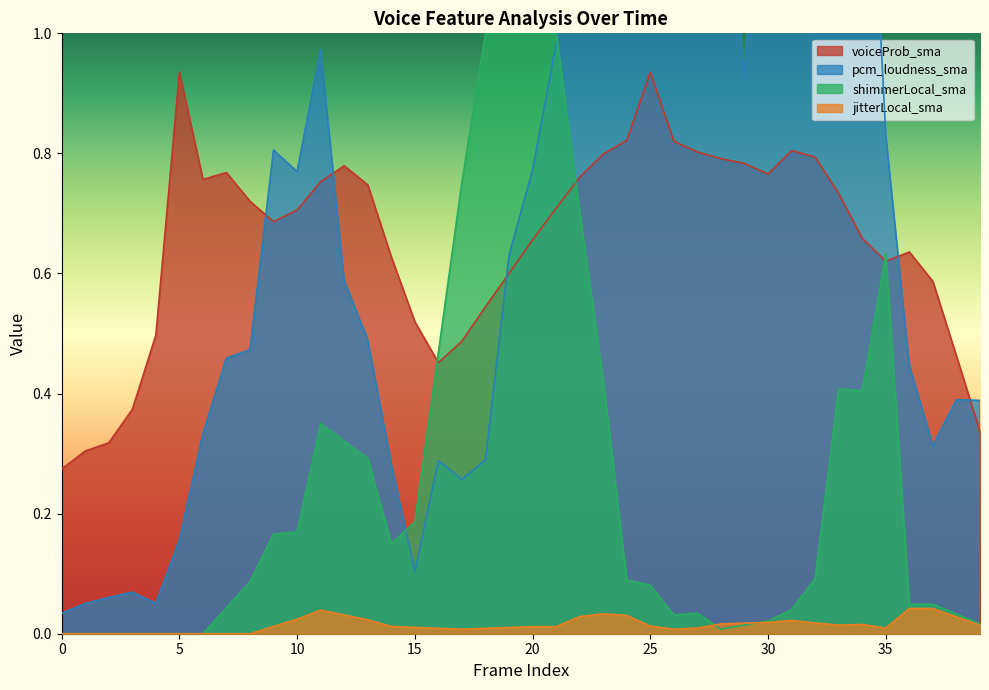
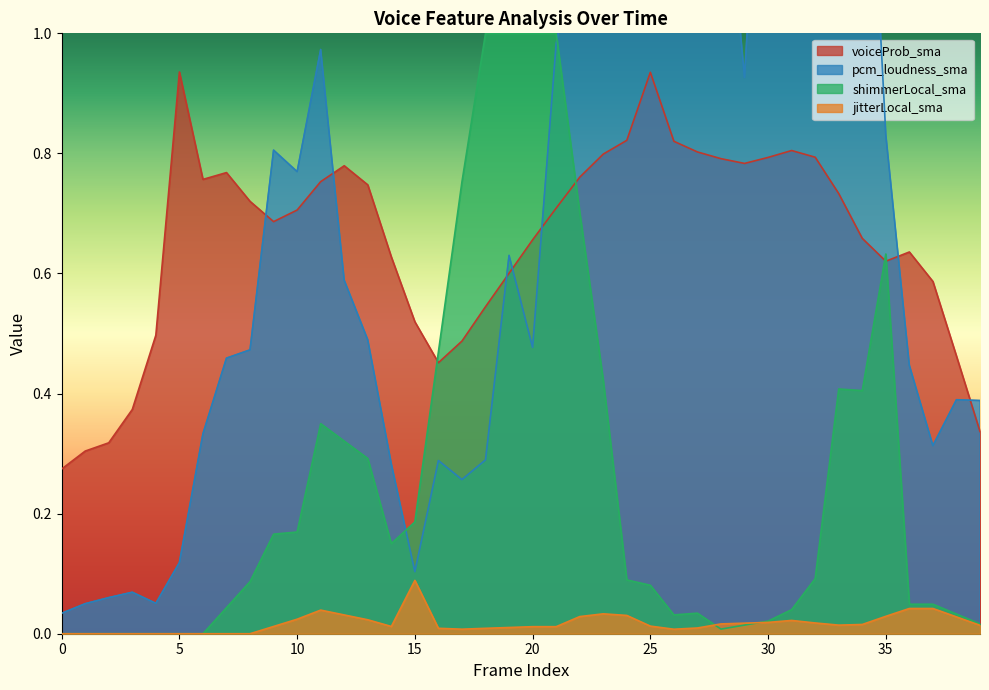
  {
    "voiceProb_sma": {
      "0": 0.27,
      "5": 0.94,
      "10": 0.71,
      "15": 0.52,
      "20": 0.66,
      "25": 0.94,
-     "30": 0.77,
+     "30": 0.79,
      "35": 0.62
    },
    "pcm_loudness_sma": {
      "0": 0.03,
-     "5": 0.16,
+     "5": 0.12,
      "10": 0.77,
      "15": 0.10,
-     "20": 0.77,
+     "20": 0.48,
      "35": 0.83
    },
    "shimmerLocal_sma": {
      "10": 0.17,
      "15": 0.19,
      "20": 1.00,
      "25": 0.08,
      "35": 0.63
    },
    "jitterLocal_sma": {
      "10": 0.02,
-     "15": 0.01,
+     "15": 0.09,
      "20": 0.01,
      "25": 0.01,
-     "35": 0.01
+     "35": 0.03
    }
  }
